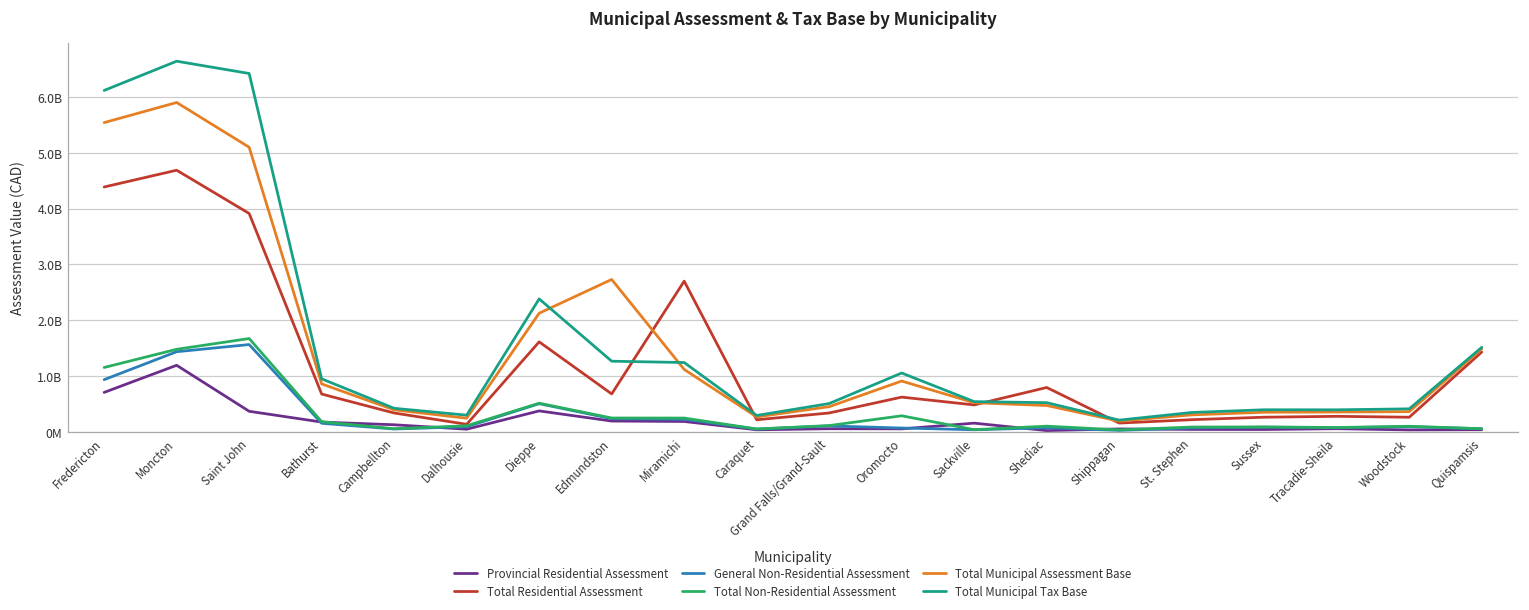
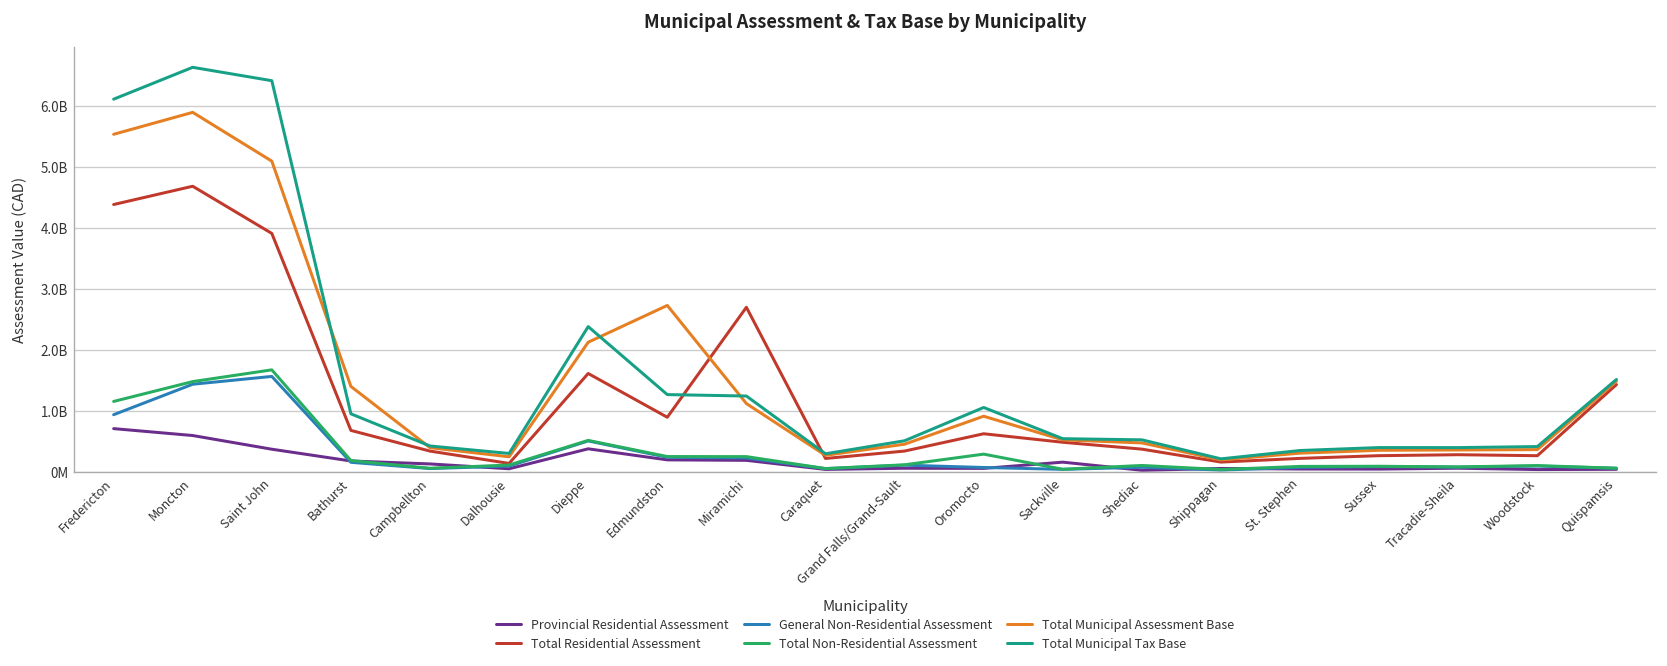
  {
    "Provincial Residential Assessment": {
      "Fredericton": 700000000,
-     "Moncton": 1200000000,
+     "Moncton": 600000000,
      "Saint John": 400000000,
      "Campbellton": 100000000,
      "Dieppe": 400000000,
      "Grand Falls/Grand-Sault": 100000000,
      "Sackville": 200000000,
      "Shediac": 0,
      "Woodstock": 0
    },
    "Total Residential Assessment": {
      "Fredericton": 4400000000,
      "Moncton": 4700000000,
      "Saint John": 3900000000,
      "Bathurst": 700000000,
      "Campbellton": 300000000,
      "Dieppe": 1600000000,
-     "Edmundston": 700000000,
+     "Edmundston": 900000000,
      "Miramichi": 2700000000,
      "Caraquet": 200000000,
      "Grand Falls/Grand-Sault": 300000000,
      "Oromocto": 600000000,
-     "Shediac": 800000000,
+     "Shediac": 400000000,
      "St. Stephen": 200000000,
      "Sussex": 300000000,
      "Tracadie-Sheila": 300000000,
      "Woodstock": 300000000,
      "Quispamsis": 1400000000
    },
    "General Non-Residential Assessment": {
      "Fredericton": 900000000,
      "Saint John": 1600000000
    },
    "Total Municipal Assessment Base": {
      "Fredericton": 5500000000,
      "Moncton": 5900000000,
      "Saint John": 5100000000,
-     "Bathurst": 900000000,
+     "Bathurst": 1400000000,
      "Dalhousie": 200000000,
      "Dieppe": 2100000000,
      "Edmundston": 2700000000,
      "Miramichi": 1100000000,
      "Grand Falls/Grand-Sault": 500000000,
      "Oromocto": 900000000,
      "Shediac": 500000000
    }
  }
